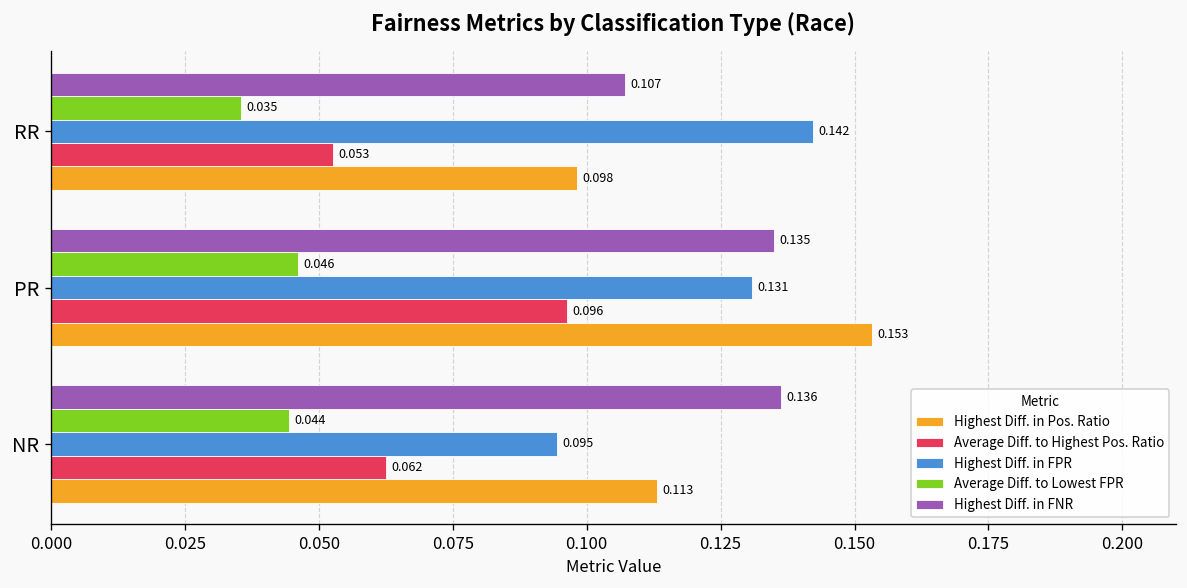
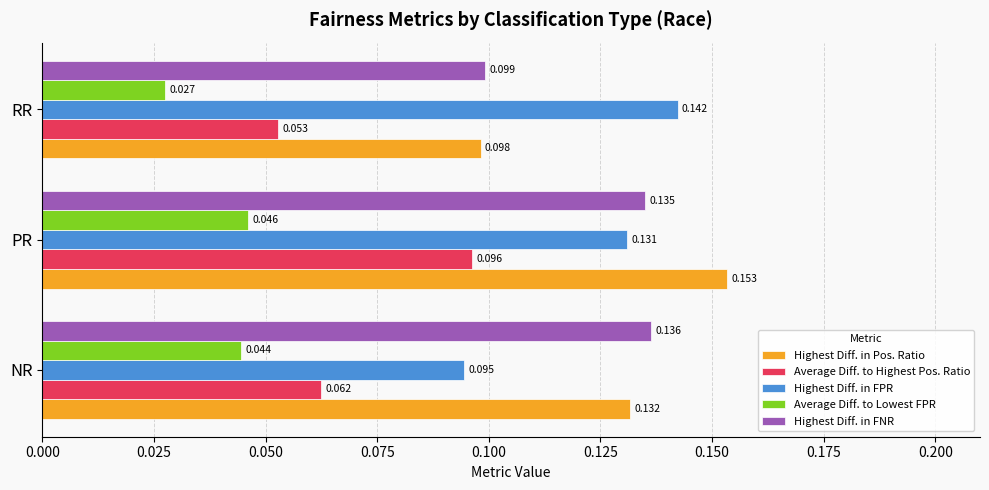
  {
    "Highest Diff. in Pos. Ratio": {
      "RR": 0.098,
      "PR": 0.153,
-     "NR": 0.113
+     "NR": 0.132
    },
    "Average Diff. to Highest Pos. Ratio": {
      "RR": 0.053,
      "PR": 0.096,
      "NR": 0.062
    },
    "Highest Diff. in FPR": {
      "RR": 0.142,
      "PR": 0.131,
      "NR": 0.095
    },
    "Average Diff. to Lowest FPR": {
-     "RR": 0.035,
+     "RR": 0.027,
      "PR": 0.046,
      "NR": 0.044
    },
    "Highest Diff. in FNR": {
-     "RR": 0.107,
+     "RR": 0.099,
      "PR": 0.135,
      "NR": 0.136
    }
  }
